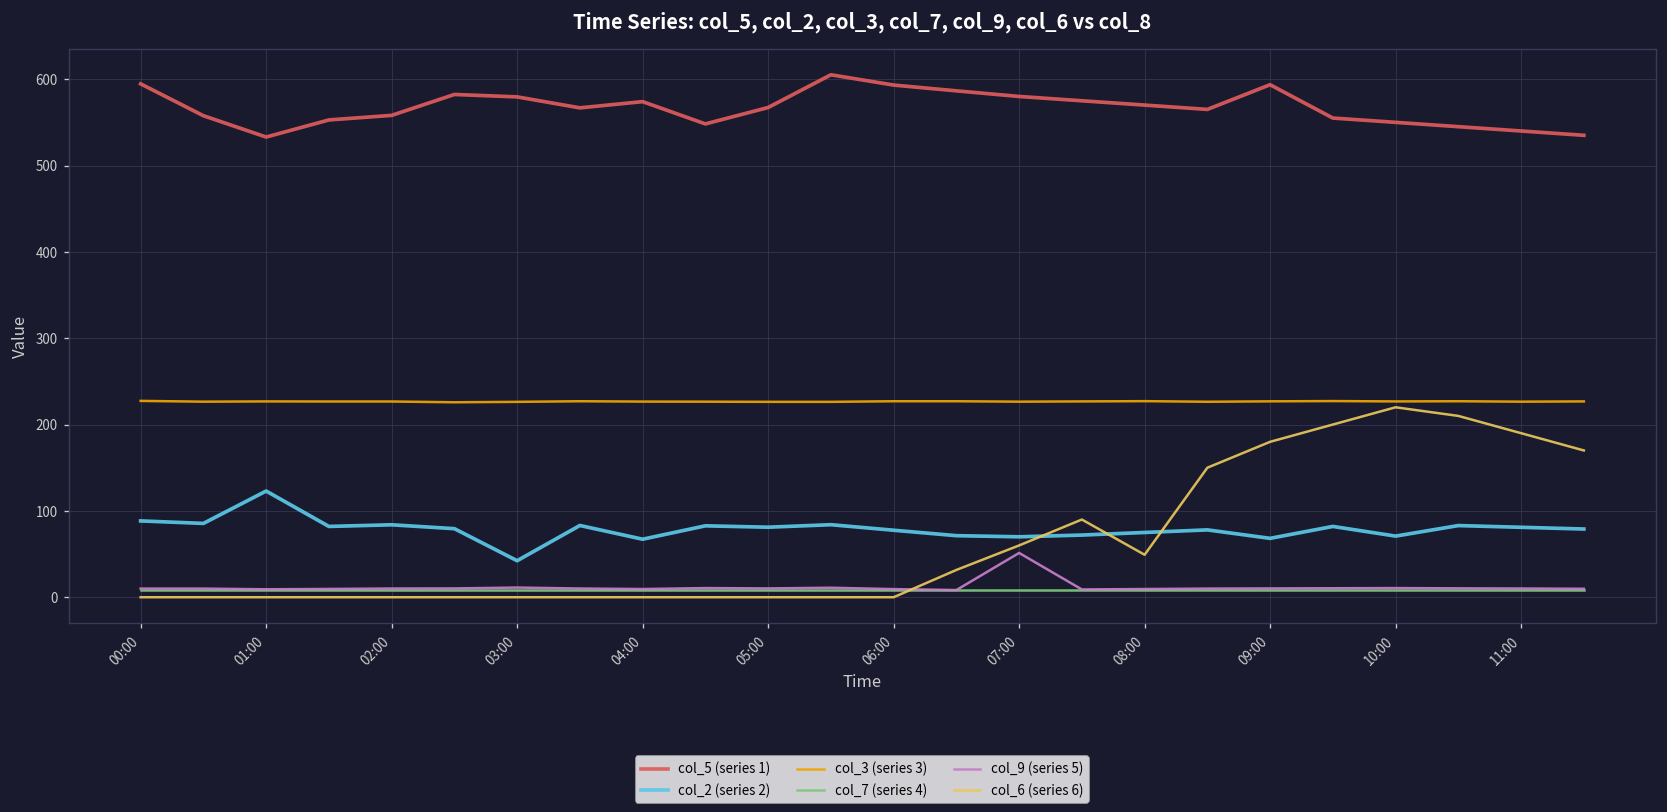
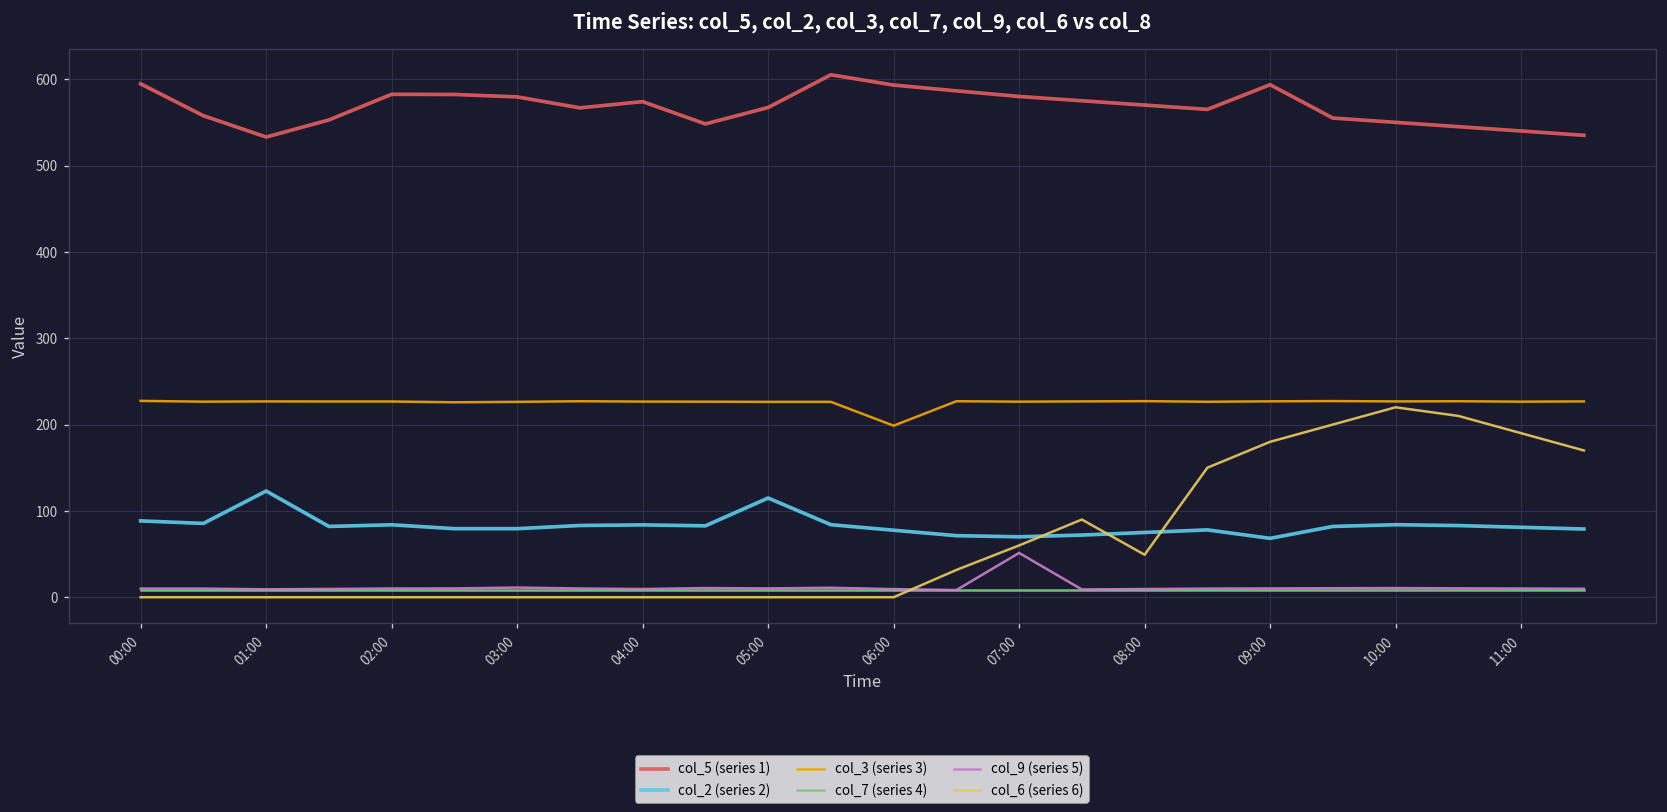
  {
    "col_5 (series 1)": {
      "00:00": 590,
      "01:00": 530,
-     "02:00": 560,
+     "02:00": 580,
      "03:00": 580,
      "04:00": 570,
      "05:00": 570,
      "06:00": 590,
      "07:00": 580,
      "08:00": 570,
      "09:00": 590,
      "10:00": 550,
      "11:00": 540
    },
    "col_2 (series 2)": {
      "00:00": 90,
      "01:00": 120,
      "02:00": 80,
-     "03:00": 40,
-     "04:00": 70,
-     "05:00": 80,
+     "03:00": 80,
+     "04:00": 80,
+     "05:00": 110,
      "06:00": 80,
      "07:00": 70,
      "08:00": 80,
      "09:00": 70,
-     "10:00": 70,
+     "10:00": 80,
      "11:00": 80
    },
    "col_3 (series 3)": {
      "00:00": 230,
      "01:00": 230,
      "02:00": 230,
      "03:00": 230,
      "04:00": 230,
      "05:00": 230,
-     "06:00": 230,
+     "06:00": 200,
      "07:00": 230,
      "08:00": 230,
      "09:00": 230,
      "10:00": 230,
      "11:00": 230
    },
    "col_7 (series 4)": {
      "07:00": 10
    },
    "col_9 (series 5)": {
      "07:00": 50
    },
    "col_6 (series 6)": {
      "00:00": 0,
      "01:00": 0,
      "02:00": 0,
      "03:00": 0,
      "04:00": 0,
      "05:00": 0,
      "06:00": 0,
      "07:00": 60,
      "08:00": 50,
      "09:00": 180,
      "10:00": 220,
      "11:00": 190
    }
  }
